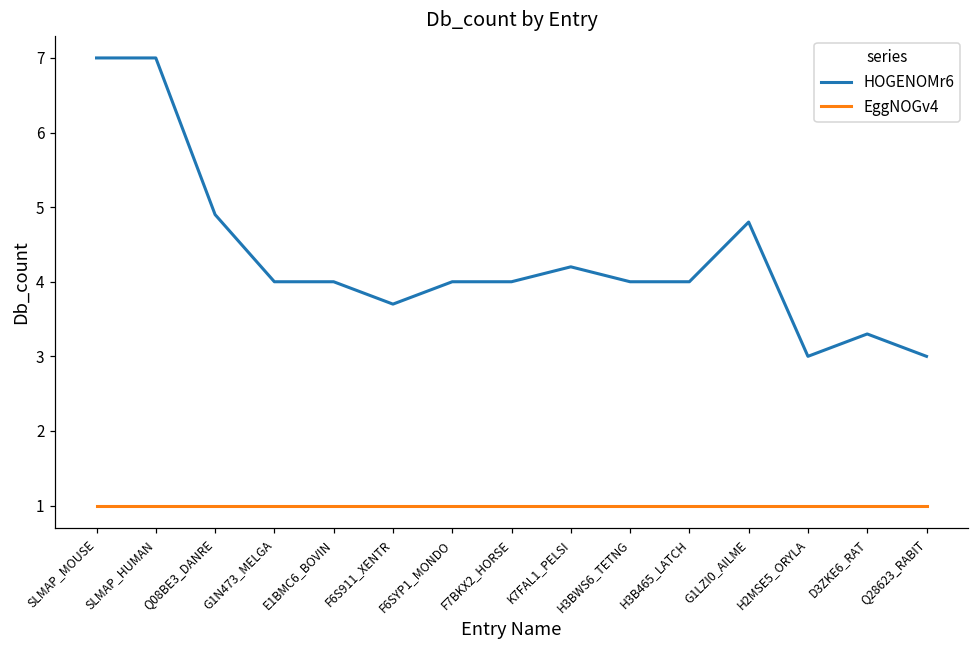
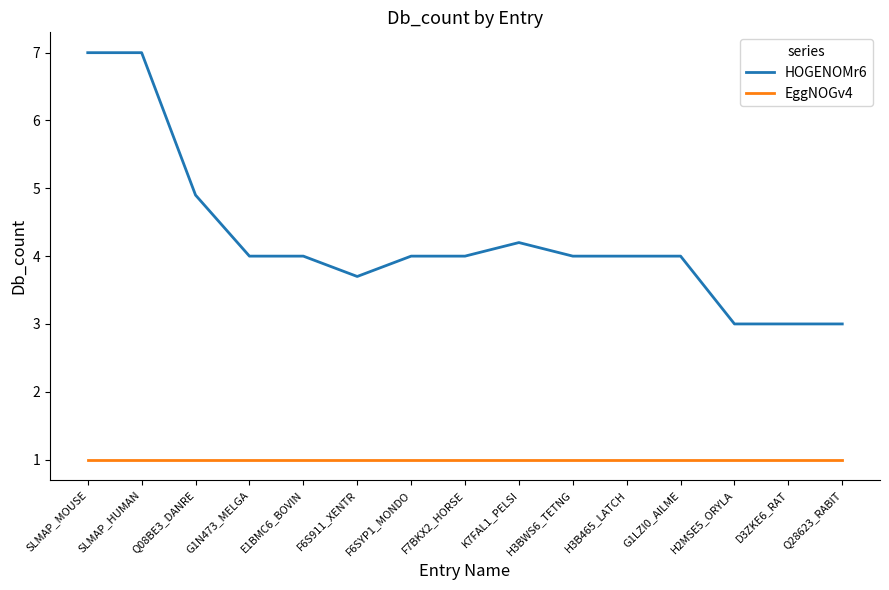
  {
    "HOGENOMr6": {
      "SLMAP_MOUSE": 7.0,
      "SLMAP_HUMAN": 7.0,
      "Q08BE3_DANRE": 4.9,
      "G1N473_MELGA": 4.0,
      "E1BMC6_BOVIN": 4.0,
      "F6S911_XENTR": 3.7,
      "F6SYP1_MONDO": 4.0,
      "F7BKX2_HORSE": 4.0,
      "K7FAL1_PELSI": 4.2,
      "H3BWS6_TETNG": 4.0,
      "H3B465_LATCH": 4.0,
-     "G1LZI0_AILME": 4.8,
+     "G1LZI0_AILME": 4.0,
      "H2MSE5_ORYLA": 3.0,
-     "D3ZKE6_RAT": 3.3,
+     "D3ZKE6_RAT": 3.0,
      "Q28623_RABIT": 3.0
    },
    "EggNOGv4": {
      "SLMAP_MOUSE": 1.0,
      "SLMAP_HUMAN": 1.0,
      "Q08BE3_DANRE": 1.0,
      "G1N473_MELGA": 1.0,
      "E1BMC6_BOVIN": 1.0,
      "F6S911_XENTR": 1.0,
      "F6SYP1_MONDO": 1.0,
      "F7BKX2_HORSE": 1.0,
      "K7FAL1_PELSI": 1.0,
      "H3BWS6_TETNG": 1.0,
      "H3B465_LATCH": 1.0,
      "G1LZI0_AILME": 1.0,
      "H2MSE5_ORYLA": 1.0,
      "D3ZKE6_RAT": 1.0,
      "Q28623_RABIT": 1.0
    }
  }
